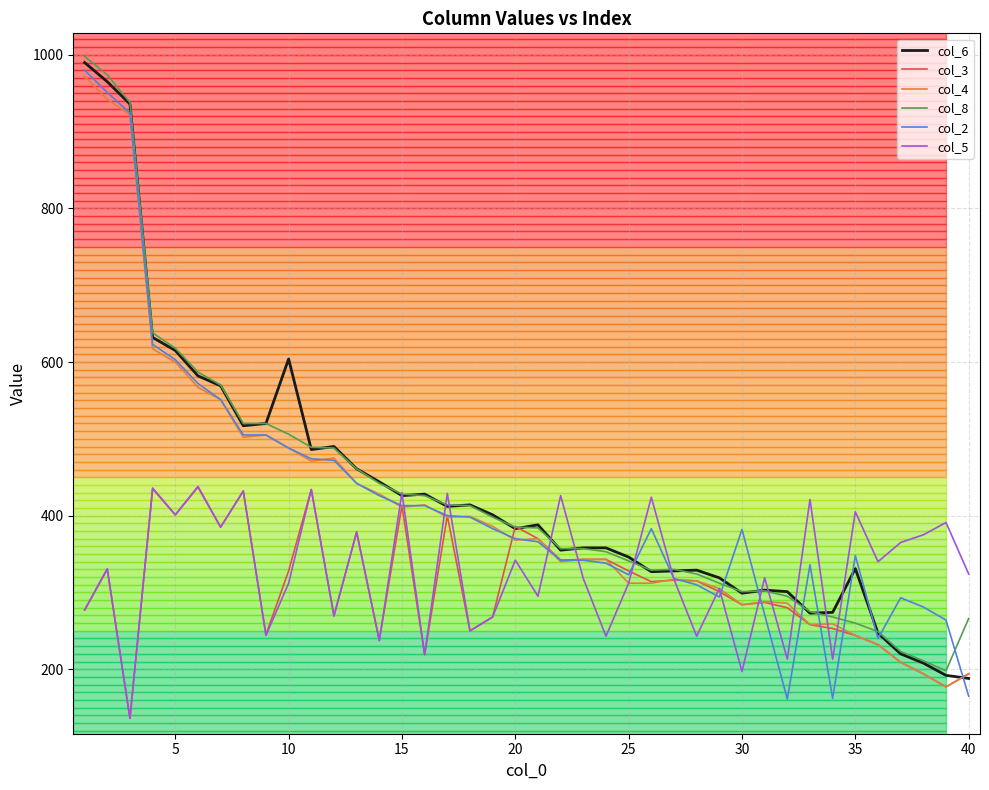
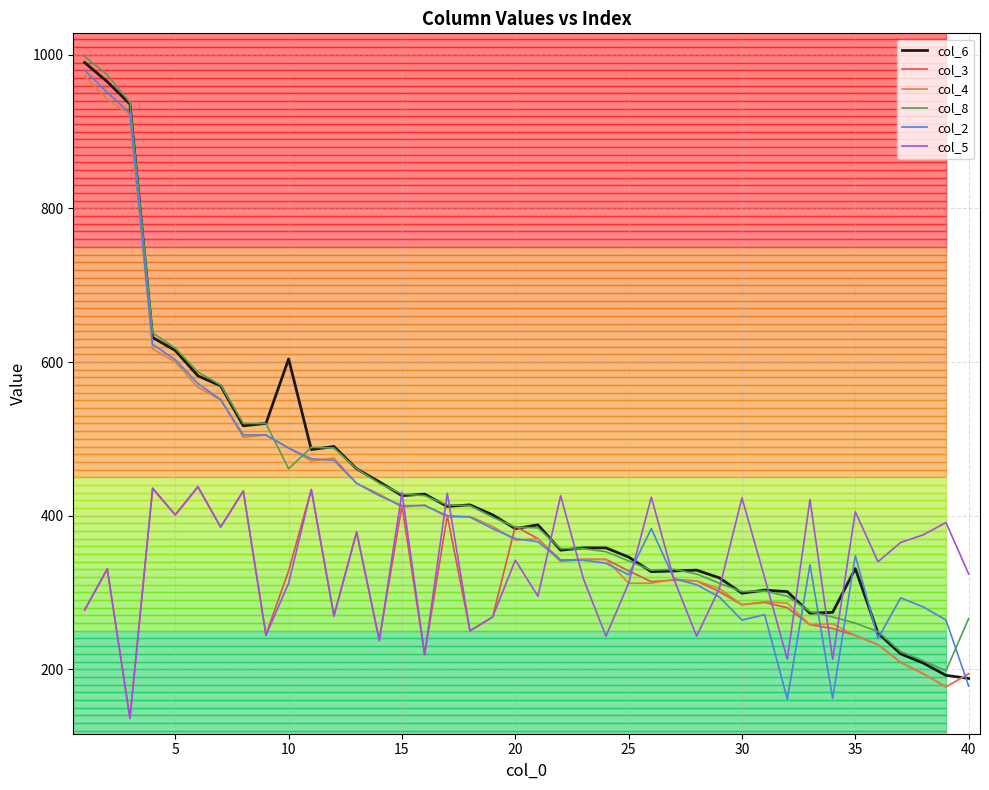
  {
    "col_6": {
      "10": 600,
      "25": 350,
      "35": 330,
      "40": 190
    },
    "col_8": {
-     "10": 510,
+     "10": 460,
      "25": 340,
      "35": 260,
      "40": 270
    },
    "col_2": {
      "25": 320,
-     "30": 380,
+     "30": 260,
      "35": 350,
-     "40": 170
+     "40": 180
    },
    "col_5": {
      "10": 310,
      "20": 340,
-     "30": 200,
+     "30": 420,
      "35": 410,
      "40": 320
    }
  }
